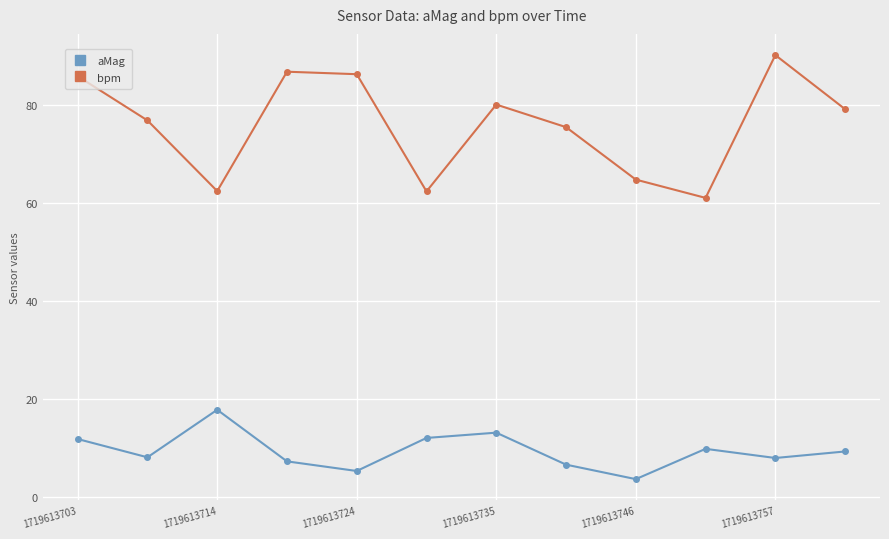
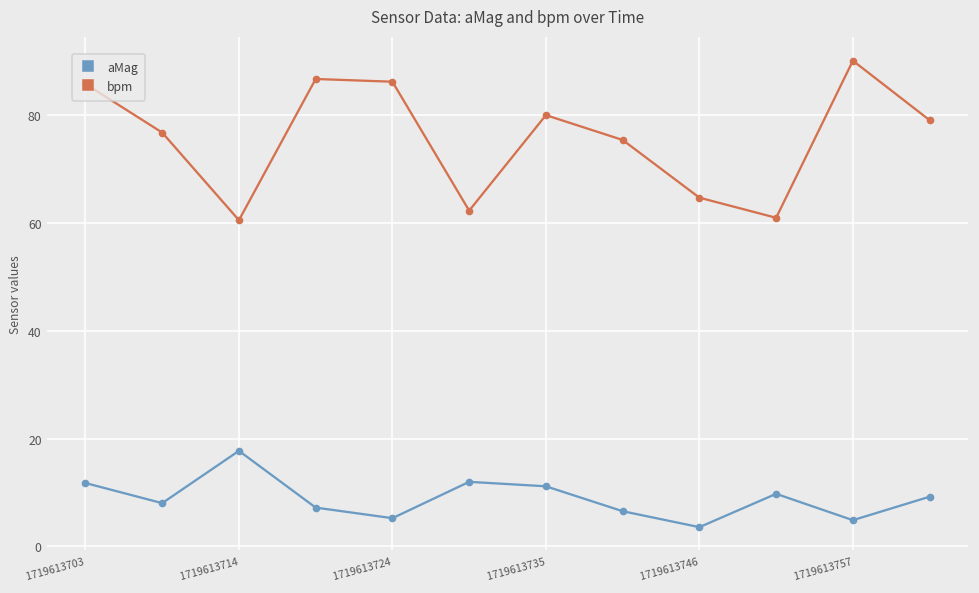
  {
    "aMag": {
      "1719613703": 12,
      "1719613714": 18,
      "1719613724": 5,
-     "1719613735": 13,
+     "1719613735": 11,
      "1719613746": 4,
-     "1719613757": 8
+     "1719613757": 5
    },
    "bpm": {
-     "1719613714": 62,
+     "1719613714": 61,
      "1719613724": 86,
      "1719613735": 80,
      "1719613746": 65,
      "1719613757": 90
    }
  }
